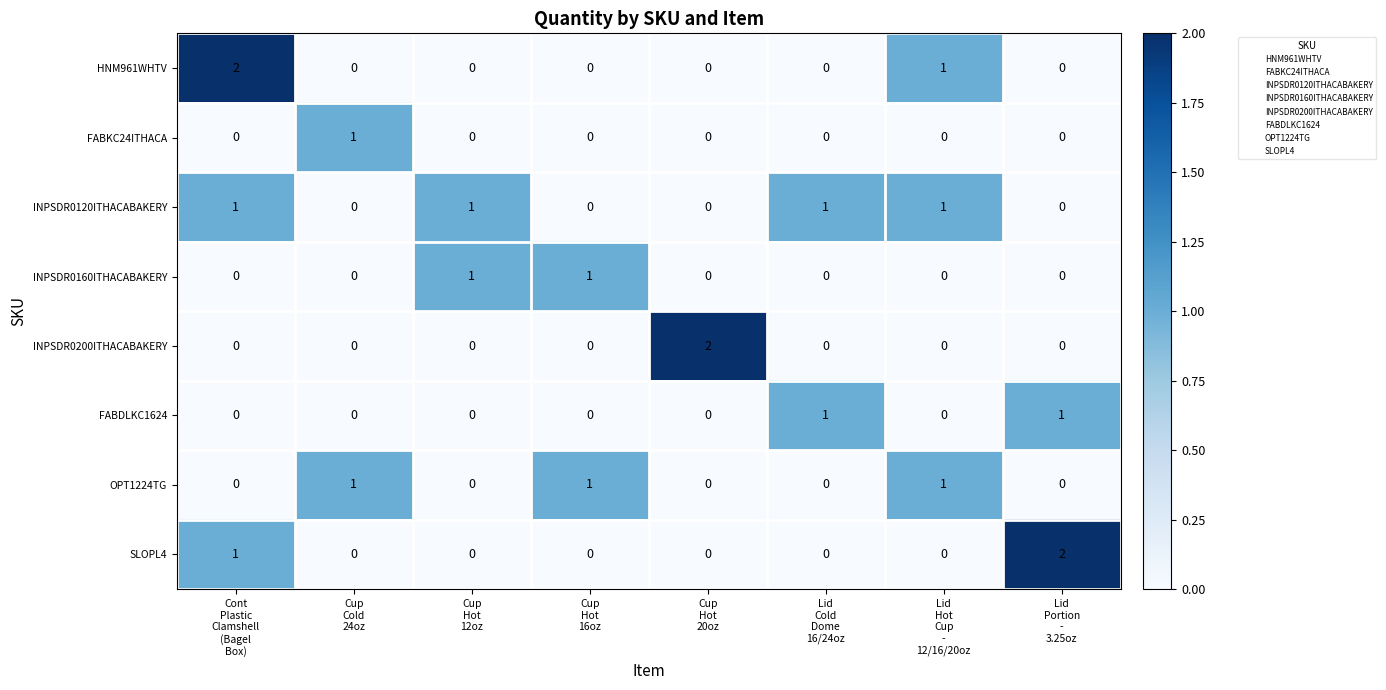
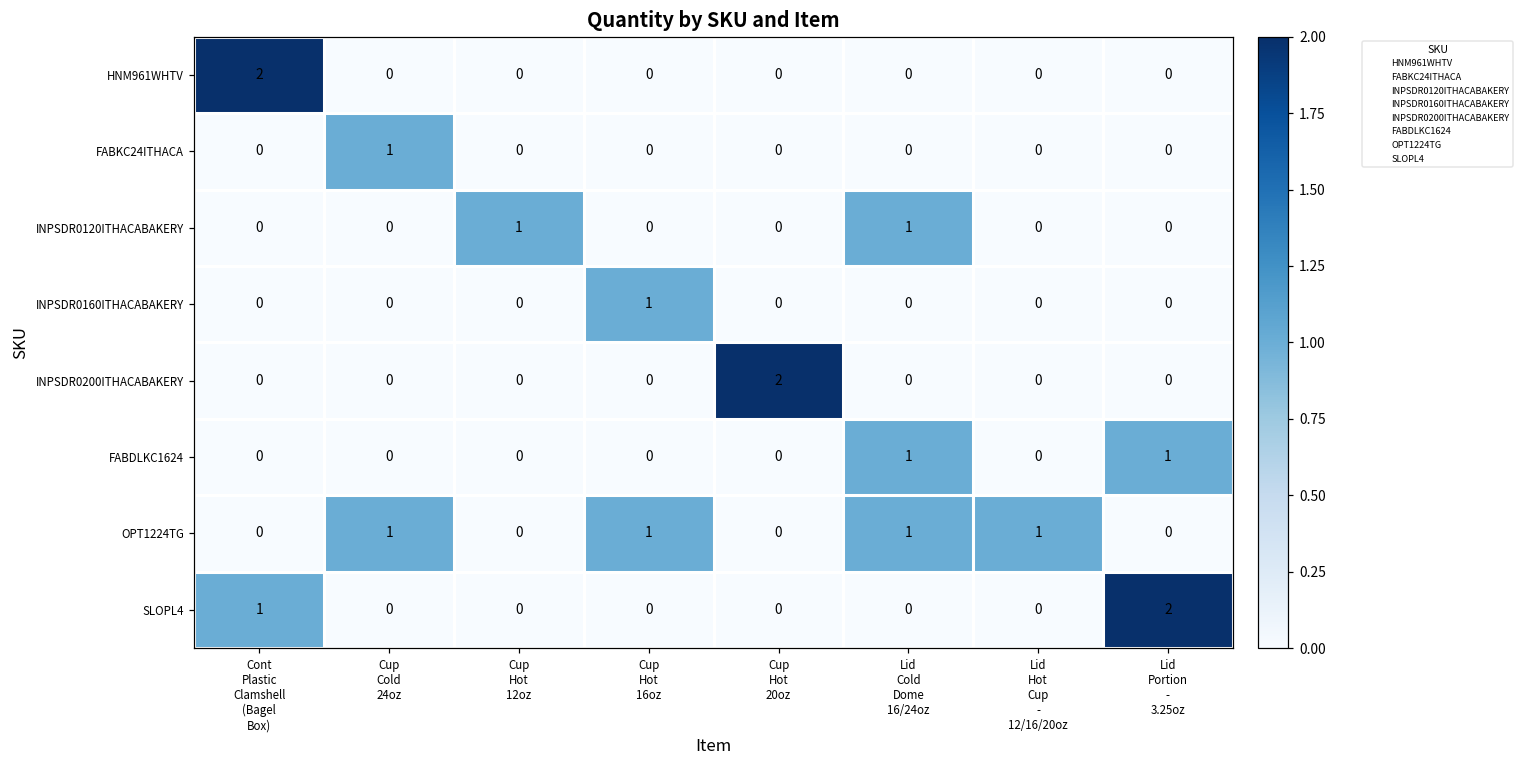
  {
    "HNM961WHTV": {
      "Cont Plastic Clamshell (Bagel Box)": 2,
      "Cup Cold 24oz": 0,
      "Cup Hot 12oz": 0,
      "Cup Hot 16oz": 0,
      "Cup Hot 20oz": 0,
      "Lid Cold Dome 16/24oz": 0,
-     "Lid Hot Cup - 12/16/20oz": 1,
+     "Lid Hot Cup - 12/16/20oz": 0,
      "Lid Portion - 3.25oz": 0
    },
    "FABKC24ITHACA": {
      "Cont Plastic Clamshell (Bagel Box)": 0,
      "Cup Cold 24oz": 1,
      "Cup Hot 12oz": 0,
      "Cup Hot 16oz": 0,
      "Cup Hot 20oz": 0,
      "Lid Cold Dome 16/24oz": 0,
      "Lid Hot Cup - 12/16/20oz": 0,
      "Lid Portion - 3.25oz": 0
    },
    "INPSDR0120ITHACABAKERY": {
-     "Cont Plastic Clamshell (Bagel Box)": 1,
+     "Cont Plastic Clamshell (Bagel Box)": 0,
      "Cup Cold 24oz": 0,
      "Cup Hot 12oz": 1,
      "Cup Hot 16oz": 0,
      "Cup Hot 20oz": 0,
      "Lid Cold Dome 16/24oz": 1,
-     "Lid Hot Cup - 12/16/20oz": 1,
+     "Lid Hot Cup - 12/16/20oz": 0,
      "Lid Portion - 3.25oz": 0
    },
    "INPSDR0160ITHACABAKERY": {
      "Cont Plastic Clamshell (Bagel Box)": 0,
      "Cup Cold 24oz": 0,
-     "Cup Hot 12oz": 1,
+     "Cup Hot 12oz": 0,
      "Cup Hot 16oz": 1,
      "Cup Hot 20oz": 0,
      "Lid Cold Dome 16/24oz": 0,
      "Lid Hot Cup - 12/16/20oz": 0,
      "Lid Portion - 3.25oz": 0
    },
    "INPSDR0200ITHACABAKERY": {
      "Cont Plastic Clamshell (Bagel Box)": 0,
      "Cup Cold 24oz": 0,
      "Cup Hot 12oz": 0,
      "Cup Hot 16oz": 0,
      "Cup Hot 20oz": 2,
      "Lid Cold Dome 16/24oz": 0,
      "Lid Hot Cup - 12/16/20oz": 0,
      "Lid Portion - 3.25oz": 0
    },
    "FABDLKC1624": {
      "Cont Plastic Clamshell (Bagel Box)": 0,
      "Cup Cold 24oz": 0,
      "Cup Hot 12oz": 0,
      "Cup Hot 16oz": 0,
      "Cup Hot 20oz": 0,
      "Lid Cold Dome 16/24oz": 1,
      "Lid Hot Cup - 12/16/20oz": 0,
      "Lid Portion - 3.25oz": 1
    },
    "OPT1224TG": {
      "Cont Plastic Clamshell (Bagel Box)": 0,
      "Cup Cold 24oz": 1,
      "Cup Hot 12oz": 0,
      "Cup Hot 16oz": 1,
      "Cup Hot 20oz": 0,
-     "Lid Cold Dome 16/24oz": 0,
+     "Lid Cold Dome 16/24oz": 1,
      "Lid Hot Cup - 12/16/20oz": 1,
      "Lid Portion - 3.25oz": 0
    },
    "SLOPL4": {
      "Cont Plastic Clamshell (Bagel Box)": 1,
      "Cup Cold 24oz": 0,
      "Cup Hot 12oz": 0,
      "Cup Hot 16oz": 0,
      "Cup Hot 20oz": 0,
      "Lid Cold Dome 16/24oz": 0,
      "Lid Hot Cup - 12/16/20oz": 0,
      "Lid Portion - 3.25oz": 2
    }
  }
